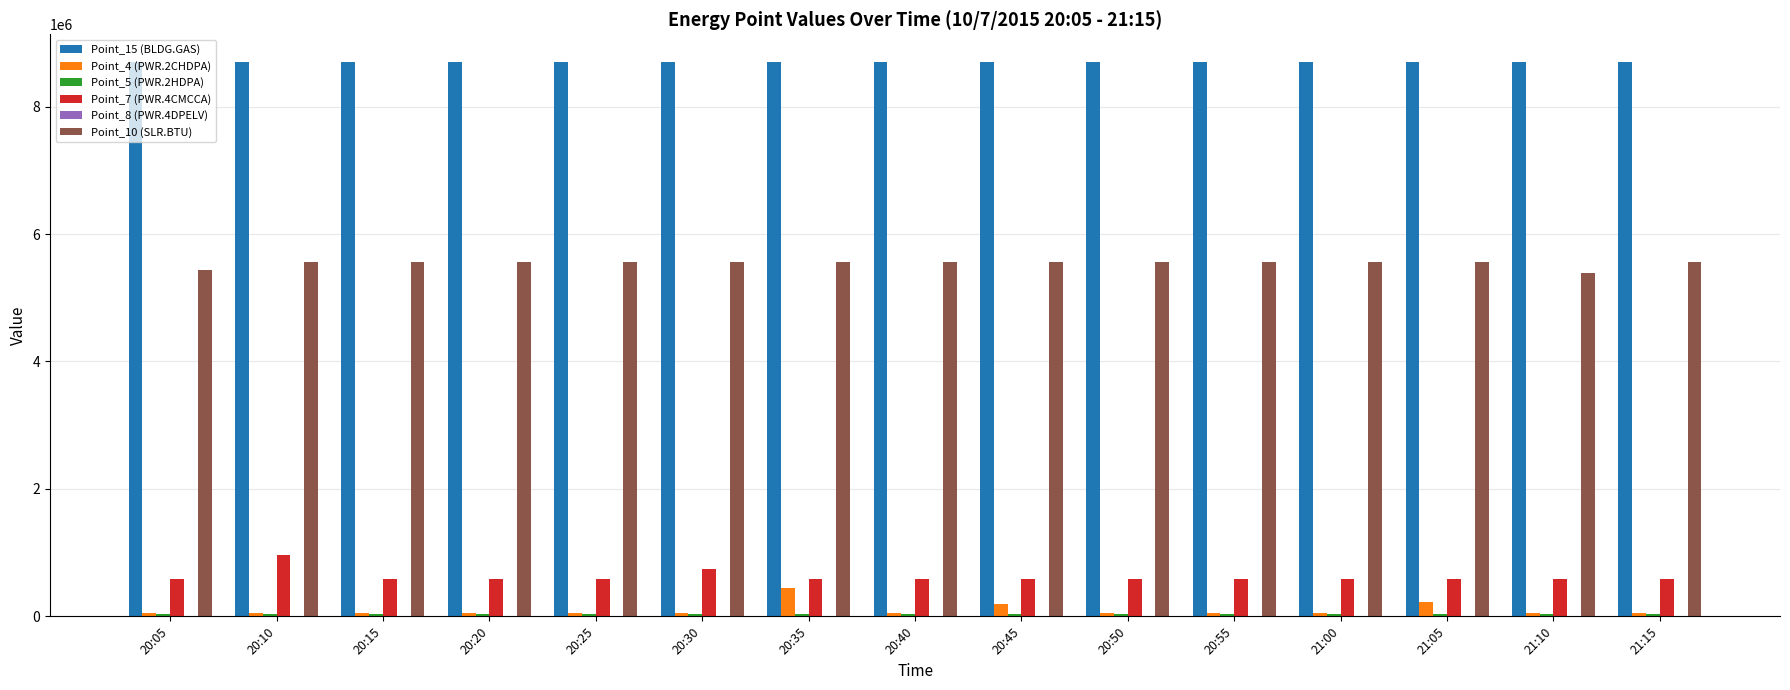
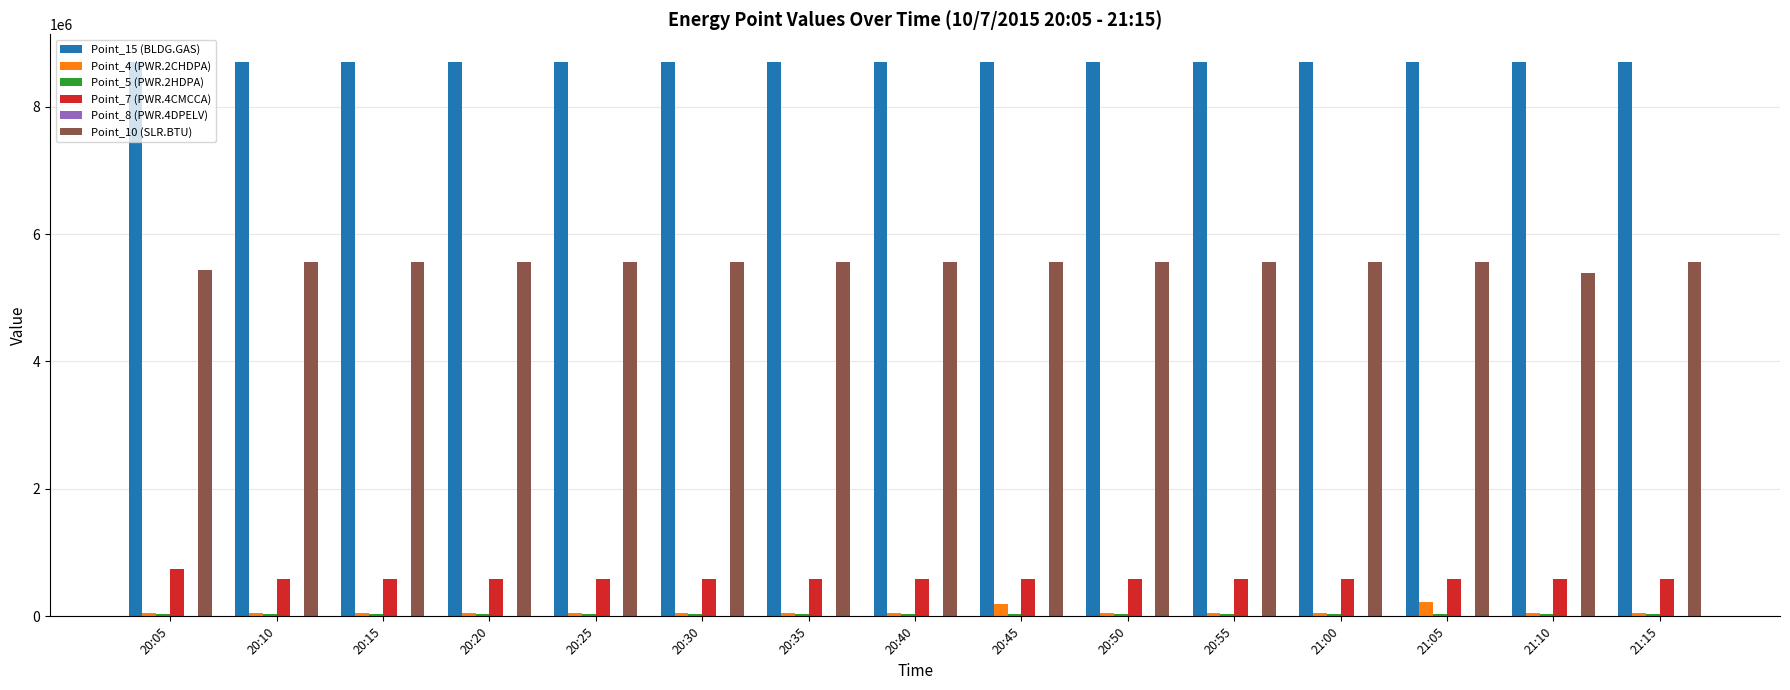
  {
    "Point_15 (BLDG.GAS)": {
      "20:10": 8700000,
      "20:15": 8700000,
      "20:20": 8700000,
      "20:25": 8700000,
      "20:30": 8700000,
      "20:35": 8700000,
      "20:40": 8700000,
      "20:45": 8700000,
      "20:50": 8700000,
      "20:55": 8700000,
      "21:00": 8700000,
      "21:05": 8700000,
      "21:10": 8700000,
      "21:15": 8700000
    },
    "Point_4 (PWR.2CHDPA)": {
      "20:05": 100000,
      "20:10": 100000,
      "20:15": 100000,
      "20:20": 100000,
      "20:25": 100000,
      "20:30": 100000,
-     "20:35": 400000,
+     "20:35": 100000,
      "20:40": 100000,
      "20:45": 200000,
      "20:50": 100000,
      "20:55": 100000,
      "21:00": 100000,
      "21:05": 200000,
      "21:10": 100000,
      "21:15": 100000
    },
    "Point_5 (PWR.2HDPA)": {
      "20:05": 0,
      "20:10": 0,
      "20:15": 0,
      "20:20": 0,
      "20:25": 0,
      "20:30": 0,
      "20:35": 0,
      "20:40": 0,
      "20:45": 0,
      "20:50": 0,
      "20:55": 0,
      "21:00": 0,
      "21:05": 0,
      "21:10": 0,
      "21:15": 0
    },
    "Point_7 (PWR.4CMCCA)": {
-     "20:05": 600000,
-     "20:10": 1000000,
+     "20:05": 700000,
+     "20:10": 600000,
      "20:15": 600000,
      "20:20": 600000,
      "20:25": 600000,
-     "20:30": 700000,
+     "20:30": 600000,
      "20:35": 600000,
      "20:40": 600000,
      "20:45": 600000,
      "20:50": 600000,
      "20:55": 600000,
      "21:00": 600000,
      "21:05": 600000,
      "21:10": 600000,
      "21:15": 600000
    },
    "Point_10 (SLR.BTU)": {
      "20:05": 5400000,
      "20:10": 5600000,
      "20:15": 5600000,
      "20:20": 5600000,
      "20:25": 5600000,
      "20:30": 5600000,
      "20:35": 5600000,
      "20:40": 5600000,
      "20:45": 5600000,
      "20:50": 5600000,
      "20:55": 5600000,
      "21:00": 5600000,
      "21:05": 5600000,
      "21:10": 5400000,
      "21:15": 5600000
    }
  }
